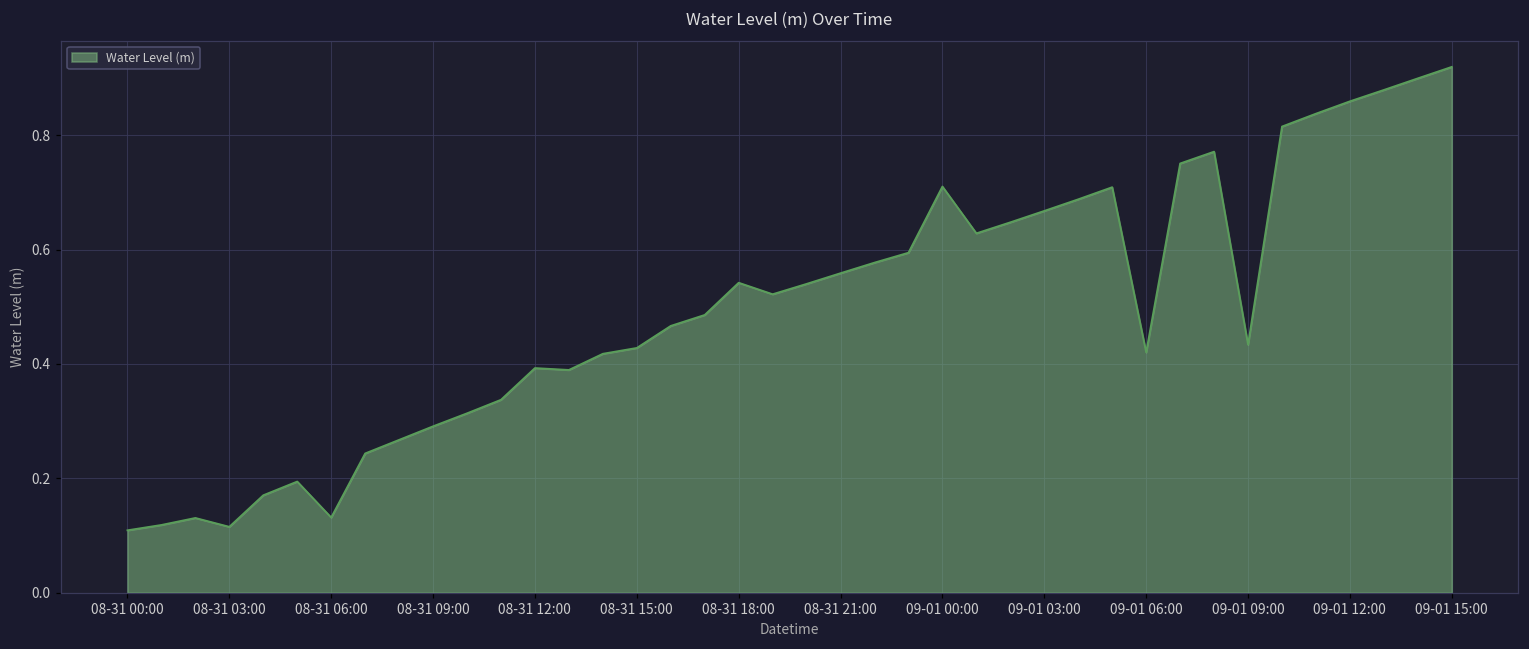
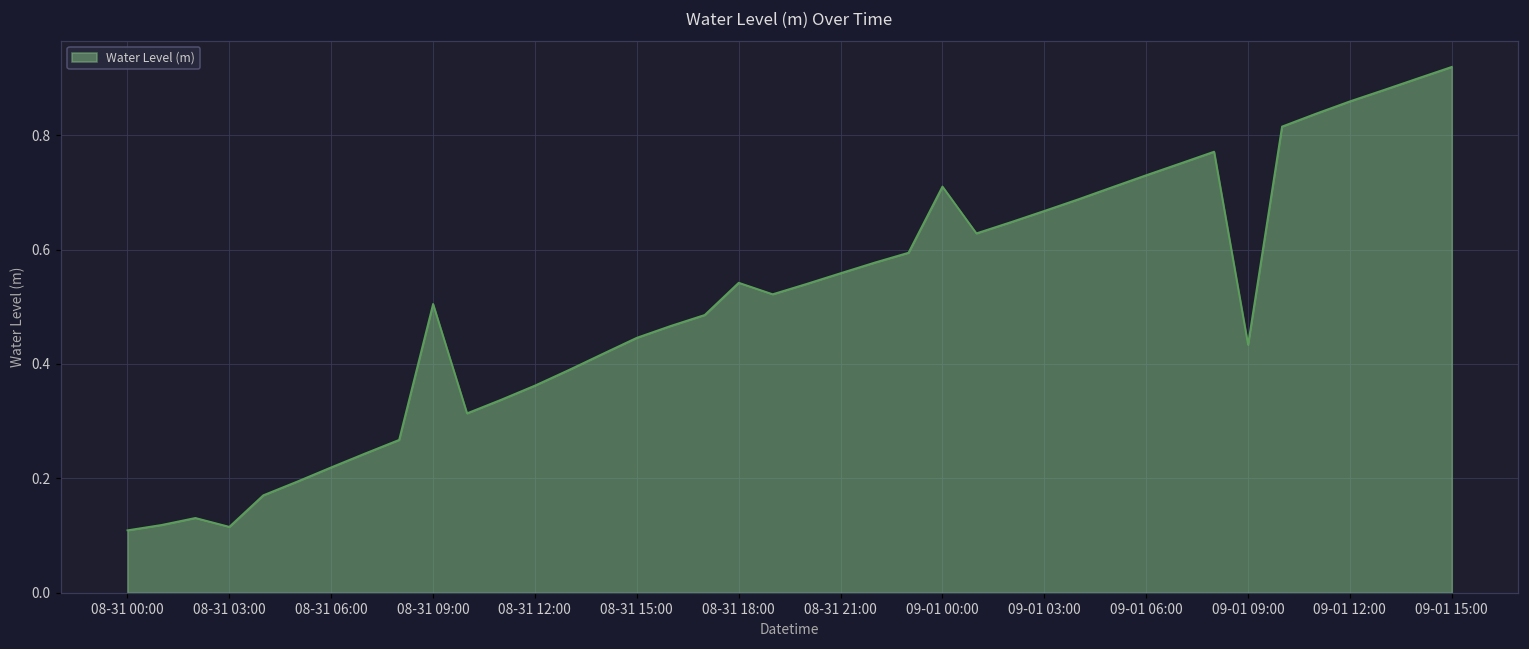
  {
    "08-31 00:00": 0.11,
    "08-31 03:00": 0.12,
-   "08-31 06:00": 0.13,
-   "08-31 09:00": 0.29,
-   "08-31 12:00": 0.39,
-   "08-31 15:00": 0.43,
+   "08-31 06:00": 0.22,
+   "08-31 09:00": 0.50,
+   "08-31 12:00": 0.36,
+   "08-31 15:00": 0.45,
    "08-31 18:00": 0.54,
    "08-31 21:00": 0.56,
    "09-01 00:00": 0.71,
    "09-01 03:00": 0.67,
-   "09-01 06:00": 0.42,
+   "09-01 06:00": 0.73,
    "09-01 09:00": 0.43,
    "09-01 12:00": 0.86,
    "09-01 15:00": 0.92
  }
